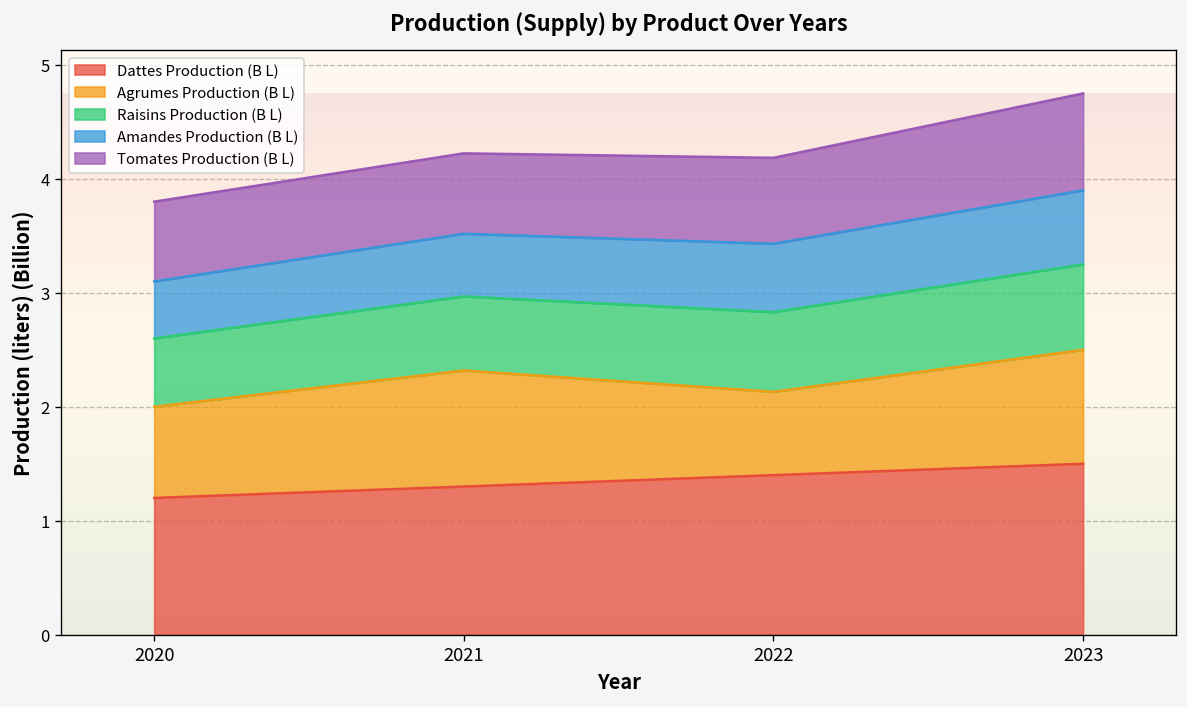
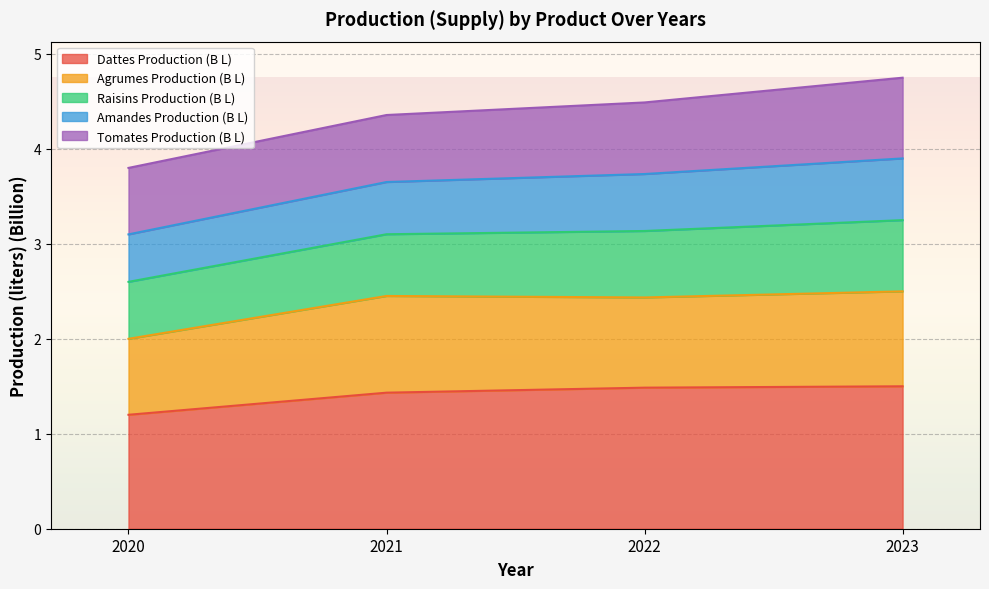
  {
    "Dattes Production (B L)": {
      "2020": 1.2,
-     "2021": 1.3,
-     "2022": 1.4,
+     "2021": 1.4,
+     "2022": 1.5,
      "2023": 1.5
    },
    "Agrumes Production (B L)": {
      "2020": 0.8,
      "2021": 1.0,
-     "2022": 0.7,
+     "2022": 1.0,
      "2023": 1.0
    },
    "Raisins Production (B L)": {
      "2020": 0.6,
      "2021": 0.6,
      "2022": 0.7,
      "2023": 0.8
    },
    "Amandes Production (B L)": {
      "2020": 0.5,
      "2021": 0.6,
      "2022": 0.6,
      "2023": 0.6
    },
    "Tomates Production (B L)": {
      "2020": 0.7,
      "2021": 0.7,
      "2022": 0.8,
      "2023": 0.9
    }
  }
